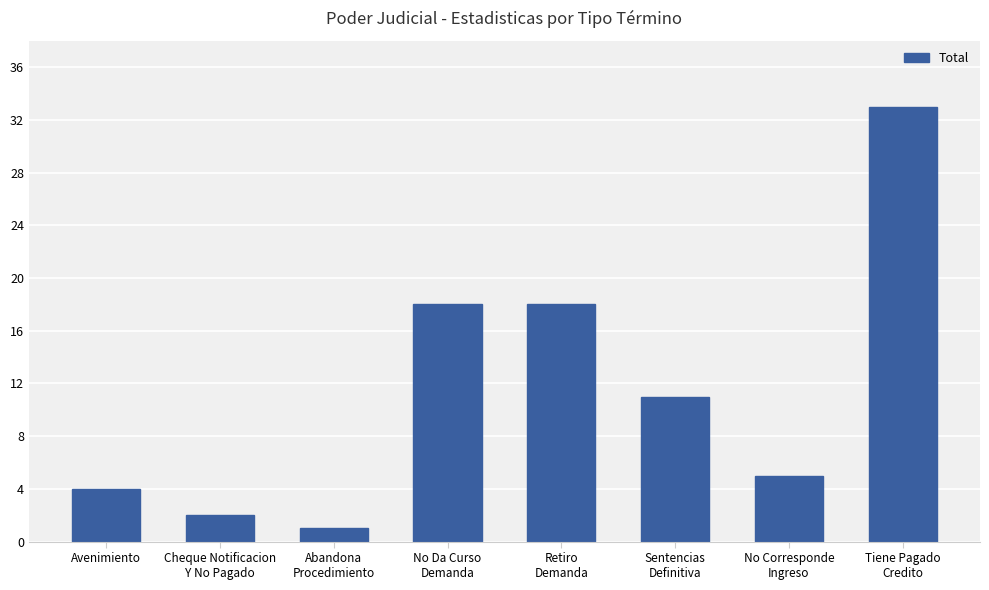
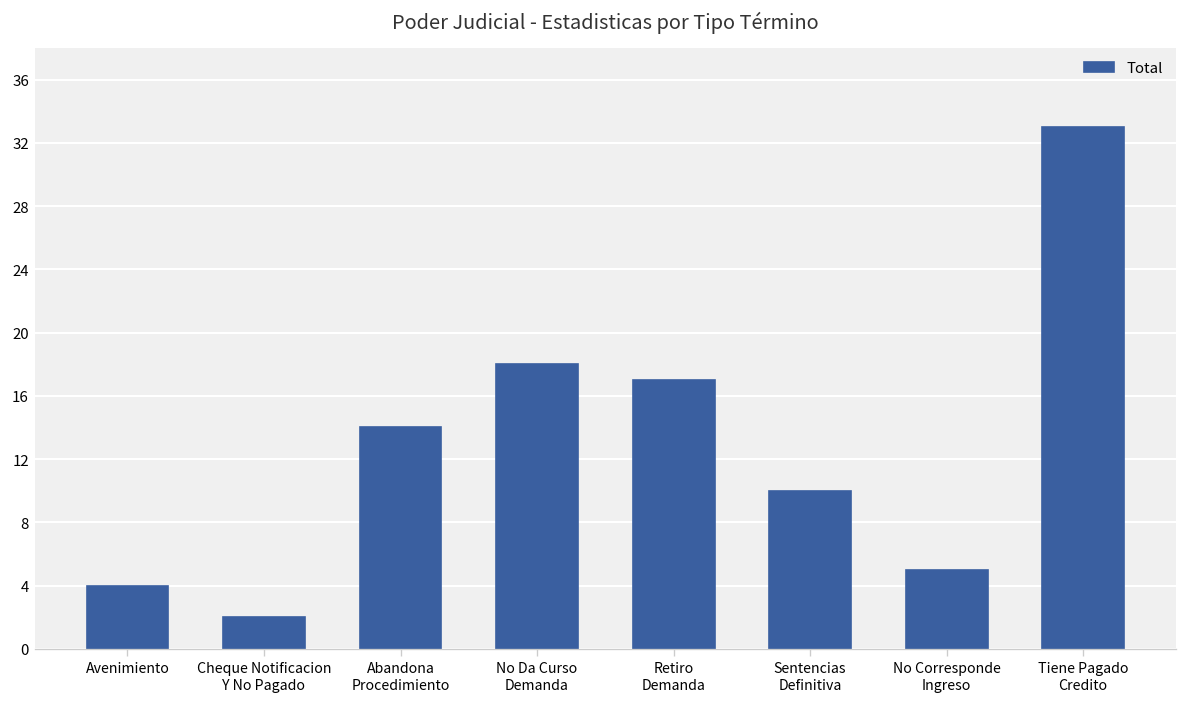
  {
    "Avenimiento": 4,
    "Cheque Notificacion Y No Pagado": 2,
-   "Abandona Procedimiento": 1,
+   "Abandona Procedimiento": 14,
    "No Da Curso Demanda": 18,
-   "Retiro Demanda": 18,
-   "Sentencias Definitiva": 11,
+   "Retiro Demanda": 17,
+   "Sentencias Definitiva": 10,
    "No Corresponde Ingreso": 5,
    "Tiene Pagado Credito": 33
  }
